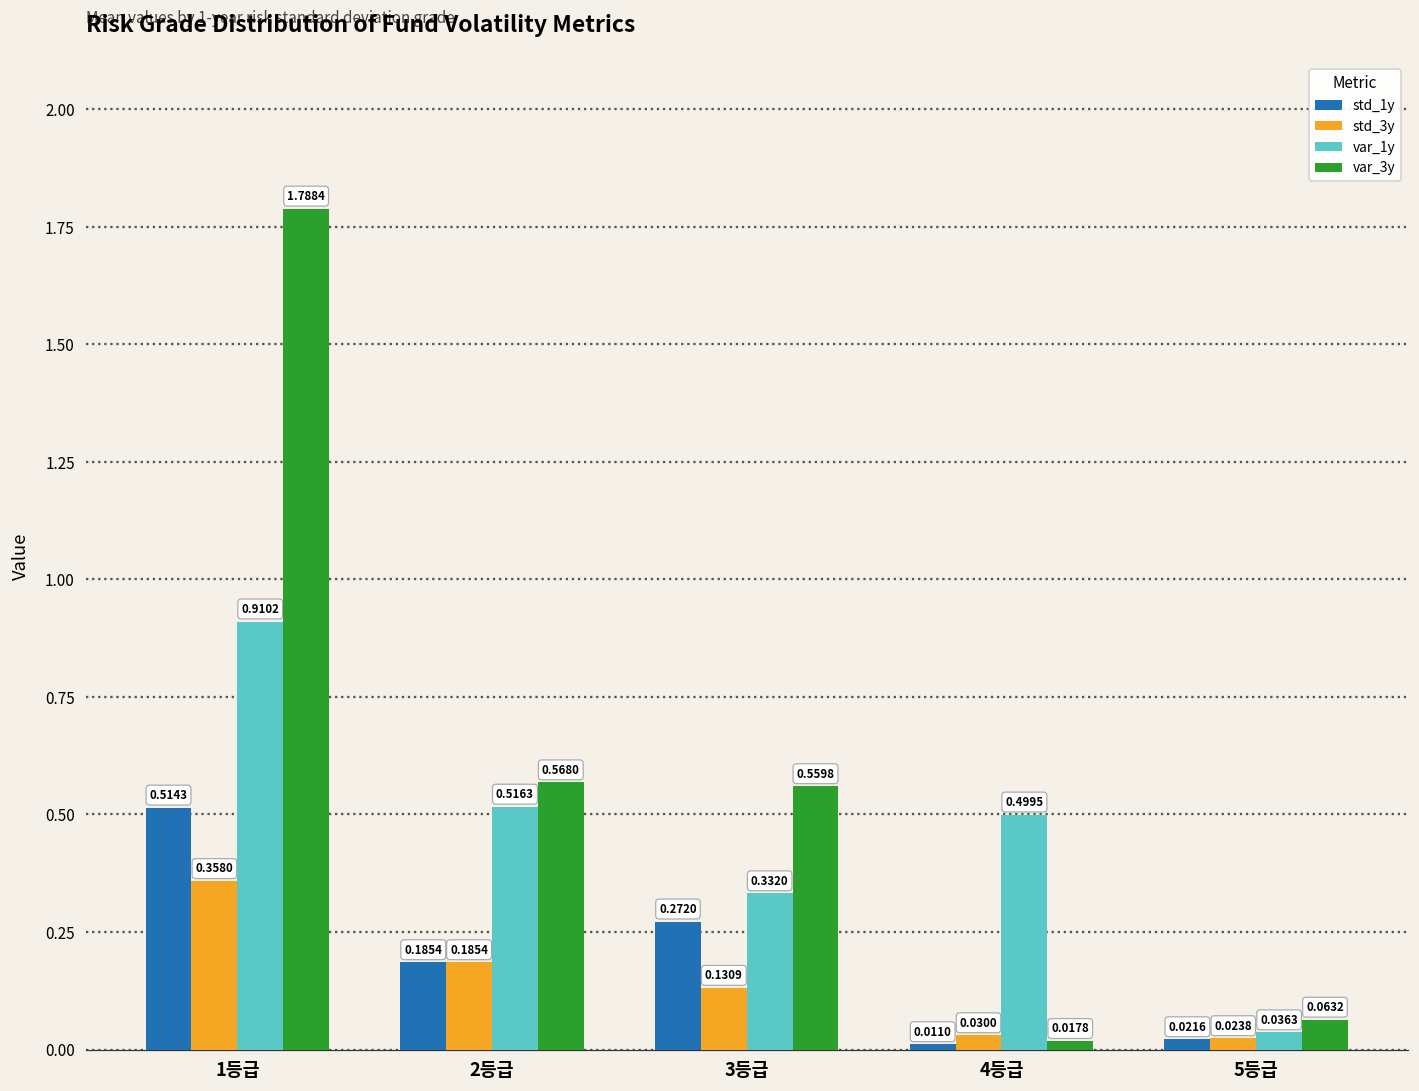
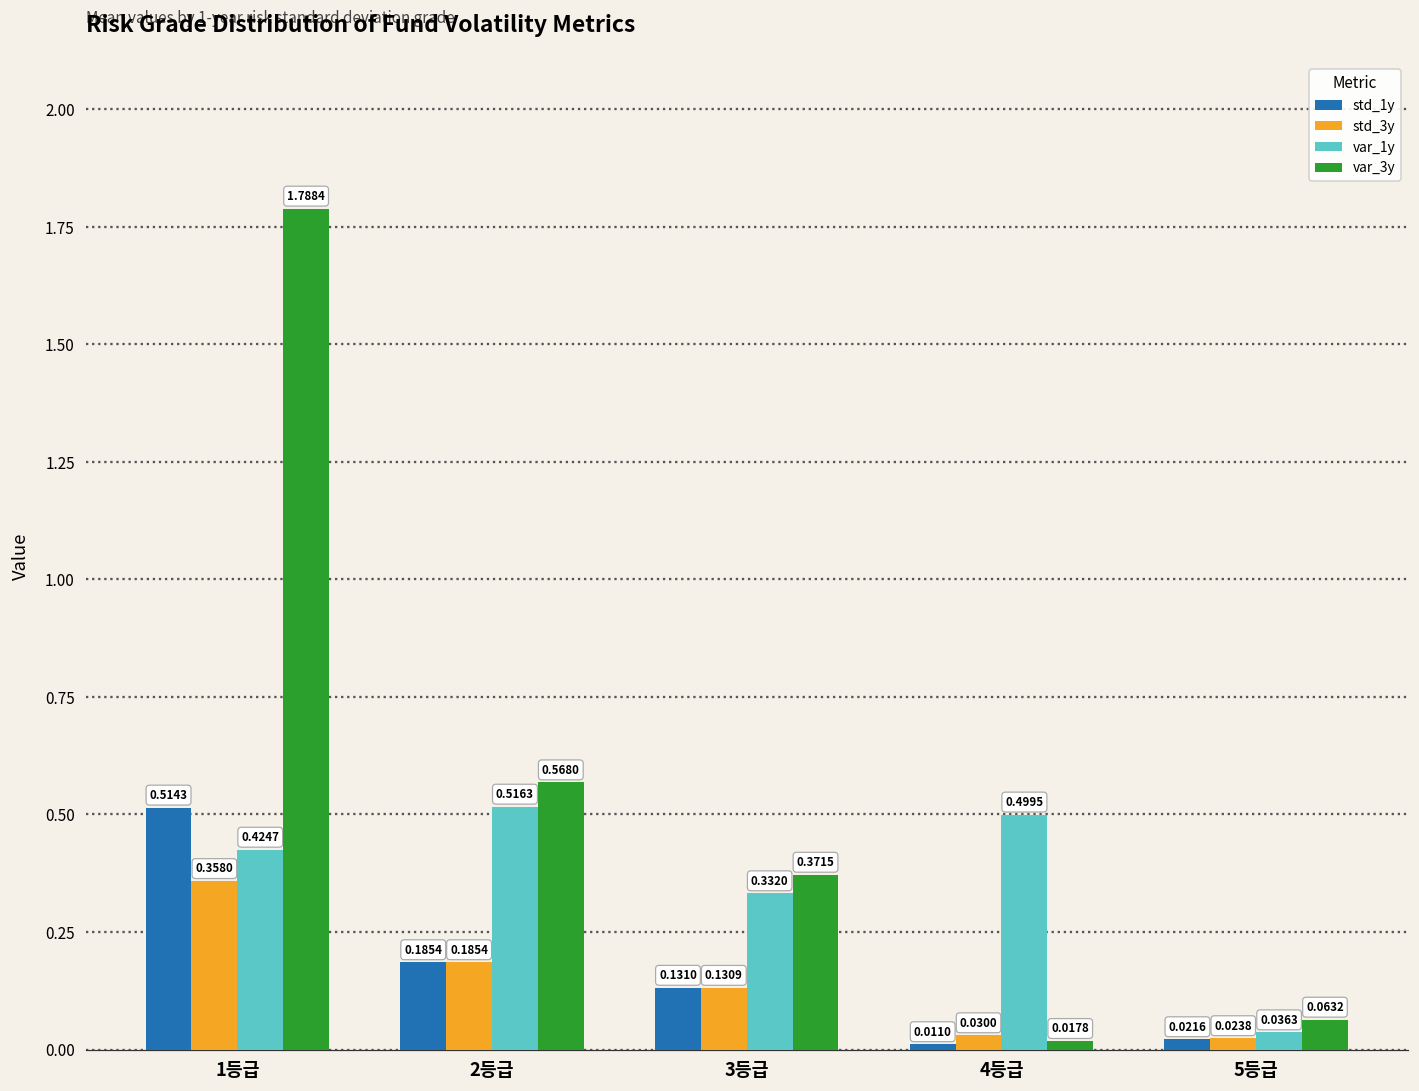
  {
    "std_1y": {
-     "3등급": 0.2720
+     "3등급": 0.1310
    },
    "var_1y": {
-     "1등급": 0.9102
+     "1등급": 0.4247
    },
    "var_3y": {
-     "3등급": 0.5598
+     "3등급": 0.3715
    }
  }
